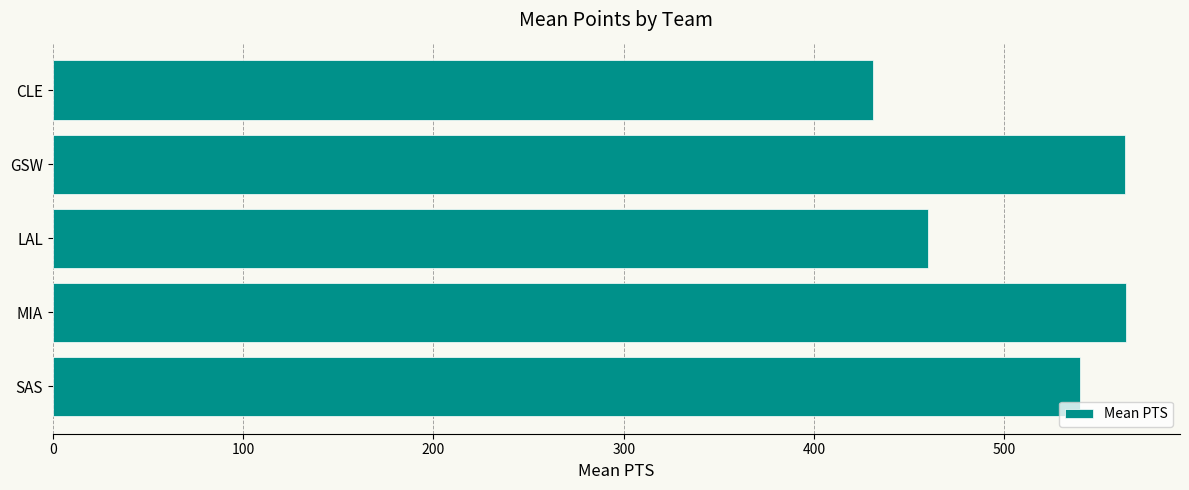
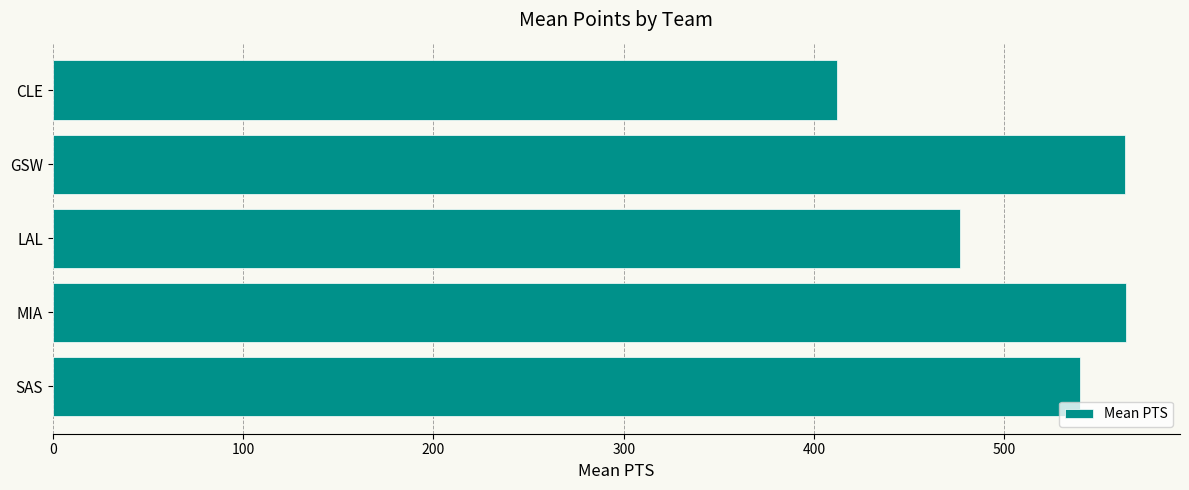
  {
-   "CLE": 431,
+   "CLE": 412,
    "GSW": 563,
-   "LAL": 460,
+   "LAL": 476,
    "MIA": 564,
    "SAS": 540
  }
